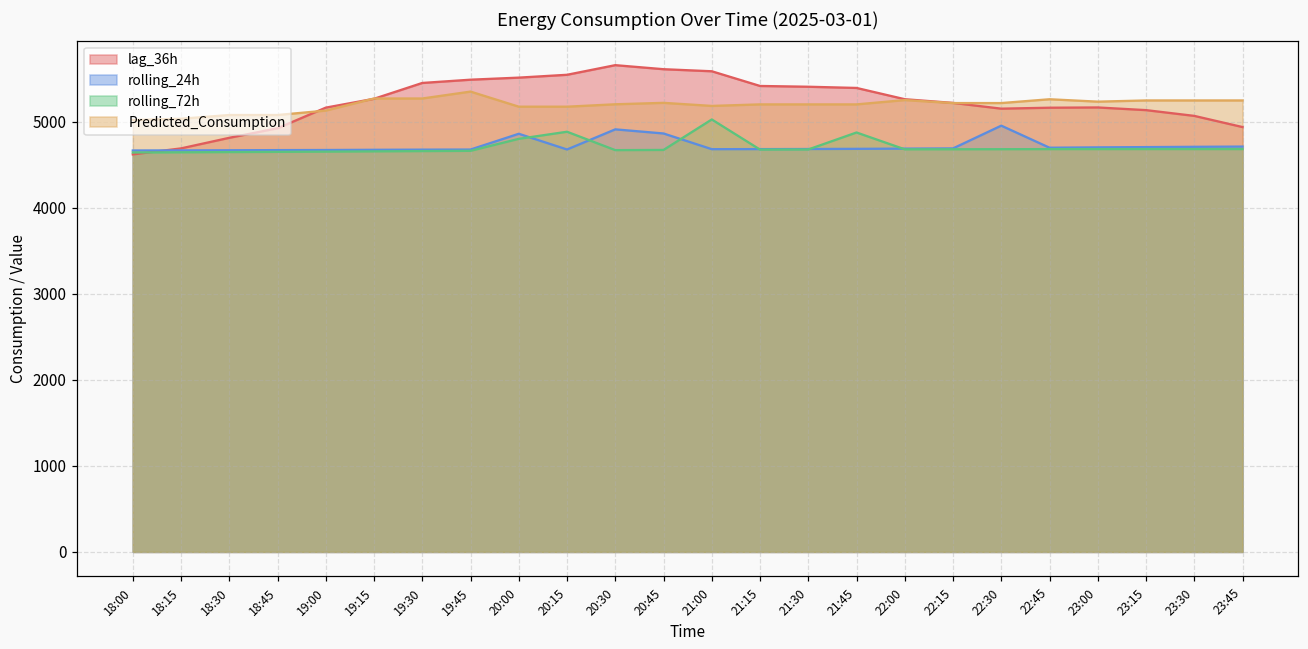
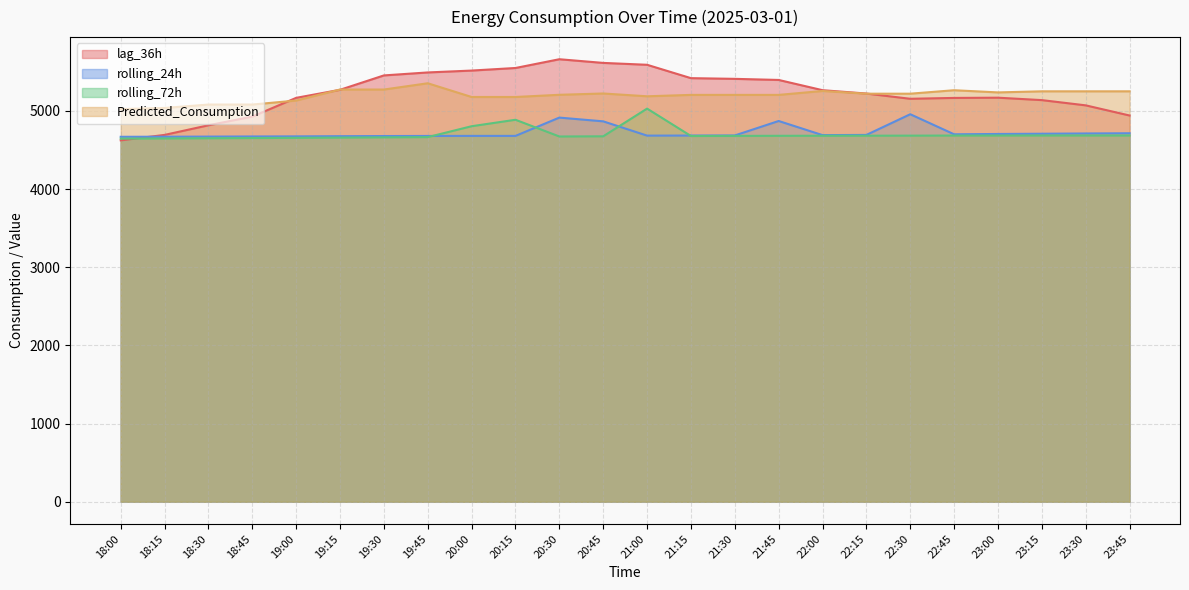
  {
    "rolling_24h": {
-     "20:00": 4900,
+     "20:00": 4700,
      "20:15": 4700,
      "20:30": 4900,
      "20:45": 4900,
      "21:00": 4700,
-     "21:45": 4700,
+     "21:45": 4900,
      "22:30": 5000
    },
    "rolling_72h": {
      "20:00": 4800,
      "20:15": 4900,
      "20:30": 4700,
      "20:45": 4700,
      "21:00": 5000,
-     "21:45": 4900,
+     "21:45": 4700,
      "22:30": 4700
    }
  }
